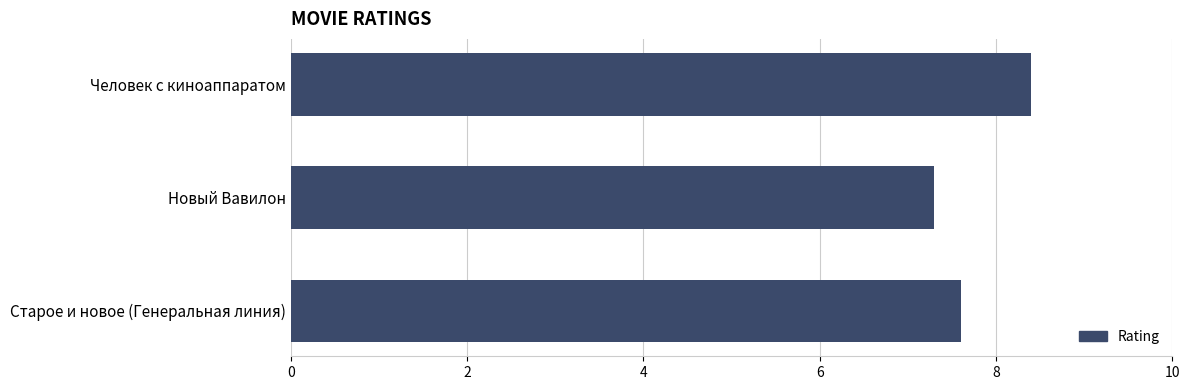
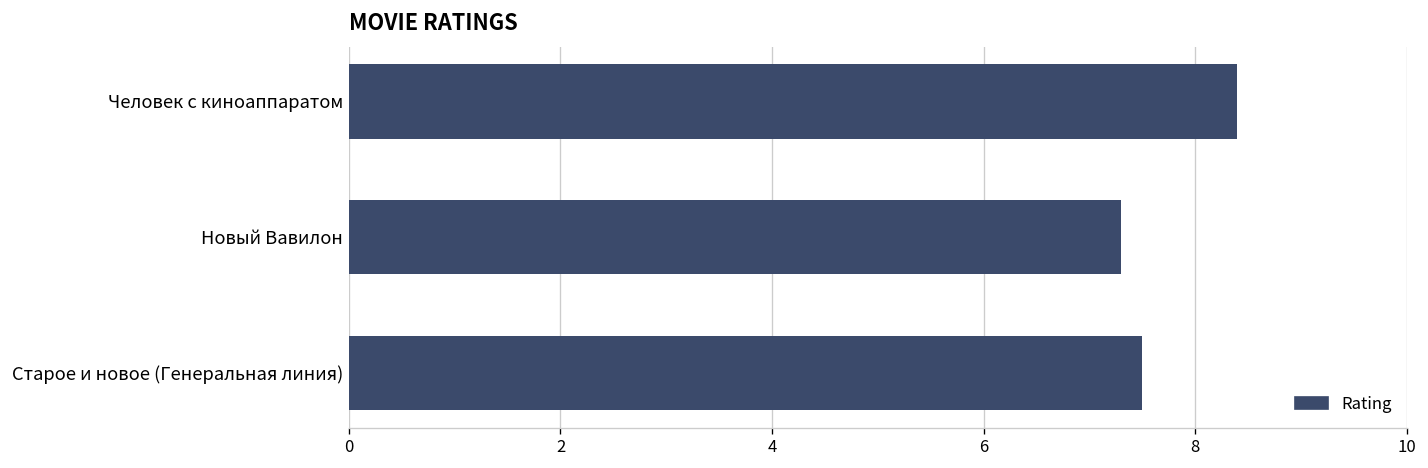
  {
    "Человек с киноаппаратом": 8.4,
    "Новый Вавилон": 7.3,
-   "Старое и новое (Генеральная линия)": 7.6
+   "Старое и новое (Генеральная линия)": 7.5
  }
